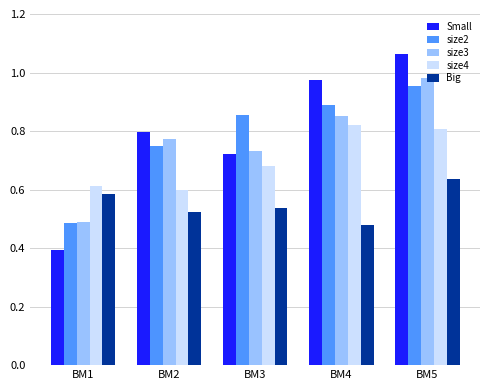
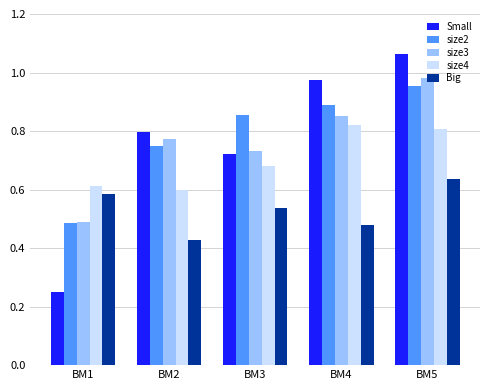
  {
    "Small": {
-     "BM1": 0.39,
+     "BM1": 0.25,
      "BM2": 0.80,
      "BM3": 0.72,
      "BM4": 0.98,
      "BM5": 1.06
    },
    "size2": {
      "BM1": 0.49,
      "BM2": 0.75,
      "BM3": 0.85,
      "BM4": 0.89,
      "BM5": 0.95
    },
    "Big": {
      "BM1": 0.59,
-     "BM2": 0.52,
+     "BM2": 0.43,
      "BM3": 0.54,
      "BM4": 0.48,
      "BM5": 0.64
    }
  }
